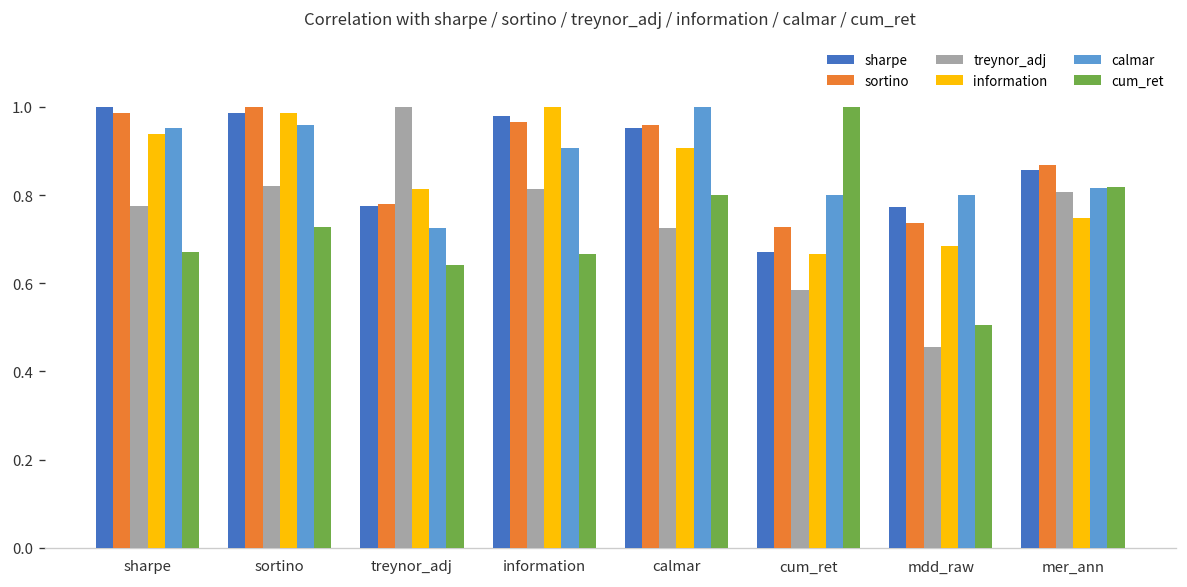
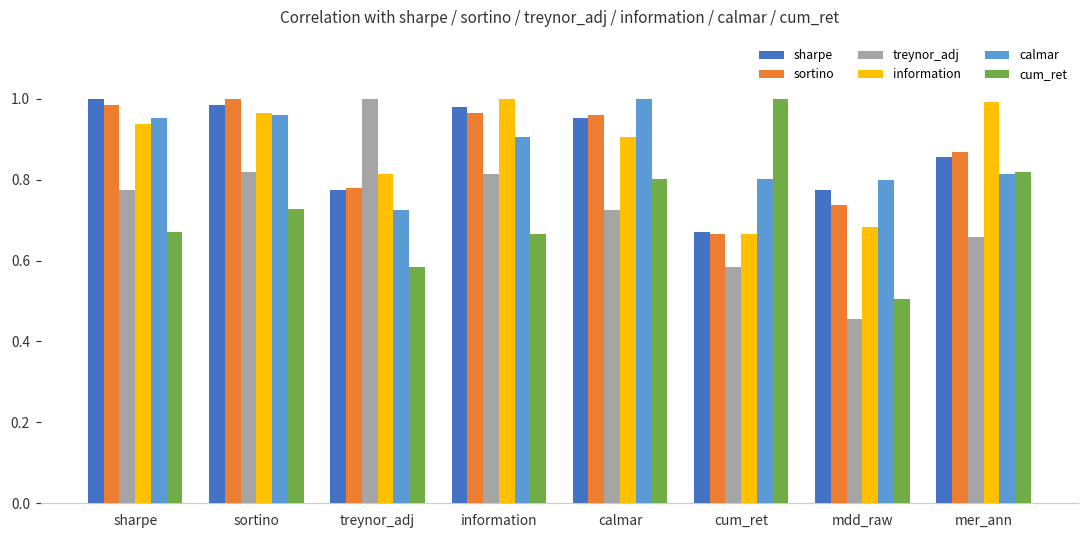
  {
    "sortino": {
      "sharpe": 0.99,
      "sortino": 1.00,
      "treynor_adj": 0.78,
      "information": 0.96,
      "calmar": 0.96,
-     "cum_ret": 0.73,
+     "cum_ret": 0.67,
      "mdd_raw": 0.74,
      "mer_ann": 0.87
    },
    "treynor_adj": {
      "sharpe": 0.77,
      "sortino": 0.82,
      "treynor_adj": 1.00,
      "information": 0.81,
      "calmar": 0.72,
      "cum_ret": 0.58,
      "mdd_raw": 0.46,
-     "mer_ann": 0.81
+     "mer_ann": 0.66
    },
    "information": {
      "sharpe": 0.94,
-     "sortino": 0.99,
+     "sortino": 0.96,
      "treynor_adj": 0.81,
      "information": 1.00,
      "calmar": 0.91,
      "cum_ret": 0.67,
      "mdd_raw": 0.68,
-     "mer_ann": 0.75
+     "mer_ann": 0.99
    },
    "cum_ret": {
      "sharpe": 0.67,
      "sortino": 0.73,
-     "treynor_adj": 0.64,
+     "treynor_adj": 0.58,
      "information": 0.67,
      "calmar": 0.80,
      "cum_ret": 1.00,
      "mdd_raw": 0.50,
      "mer_ann": 0.82
    }
  }
